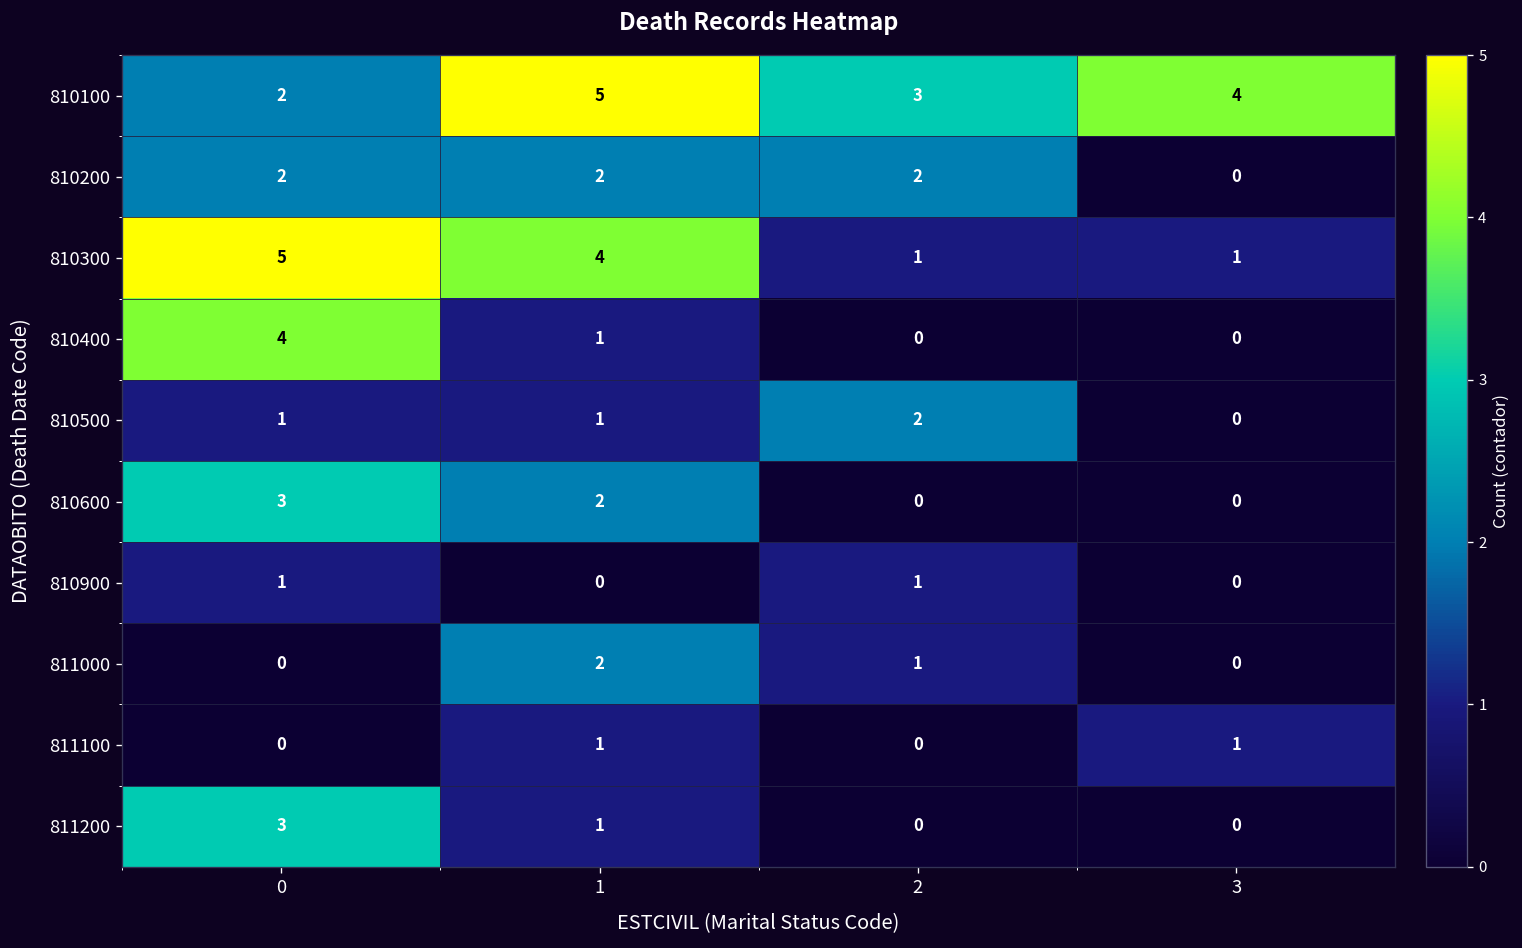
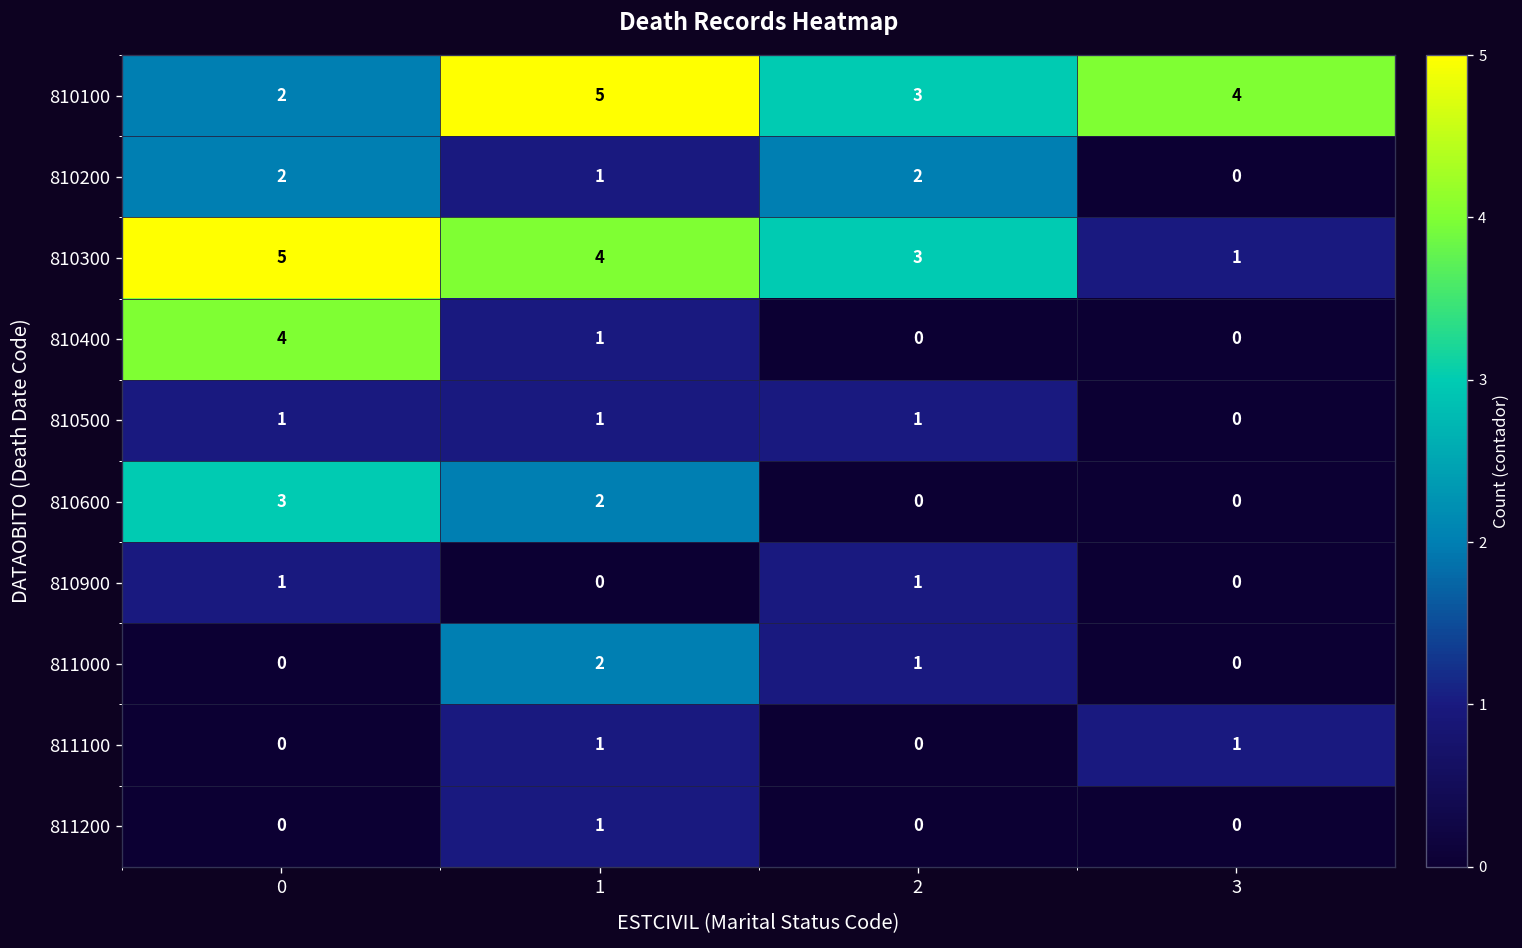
  {
    "810100": {
      "0": 2,
      "1": 5,
      "2": 3,
      "3": 4
    },
    "810200": {
      "0": 2,
-     "1": 2,
+     "1": 1,
      "2": 2,
      "3": 0
    },
    "810300": {
      "0": 5,
      "1": 4,
-     "2": 1,
+     "2": 3,
      "3": 1
    },
    "810400": {
      "0": 4,
      "1": 1,
      "2": 0,
      "3": 0
    },
    "810500": {
      "0": 1,
      "1": 1,
-     "2": 2,
+     "2": 1,
      "3": 0
    },
    "810600": {
      "0": 3,
      "1": 2,
      "2": 0,
      "3": 0
    },
    "810900": {
      "0": 1,
      "1": 0,
      "2": 1,
      "3": 0
    },
    "811000": {
      "0": 0,
      "1": 2,
      "2": 1,
      "3": 0
    },
    "811100": {
      "0": 0,
      "1": 1,
      "2": 0,
      "3": 1
    },
    "811200": {
-     "0": 3,
+     "0": 0,
      "1": 1,
      "2": 0,
      "3": 0
    }
  }
